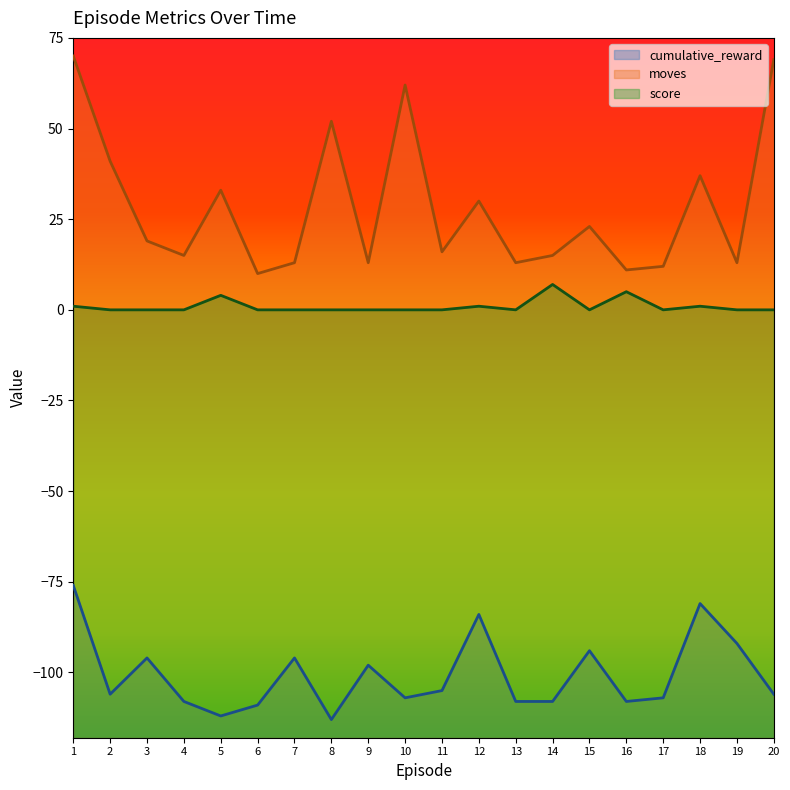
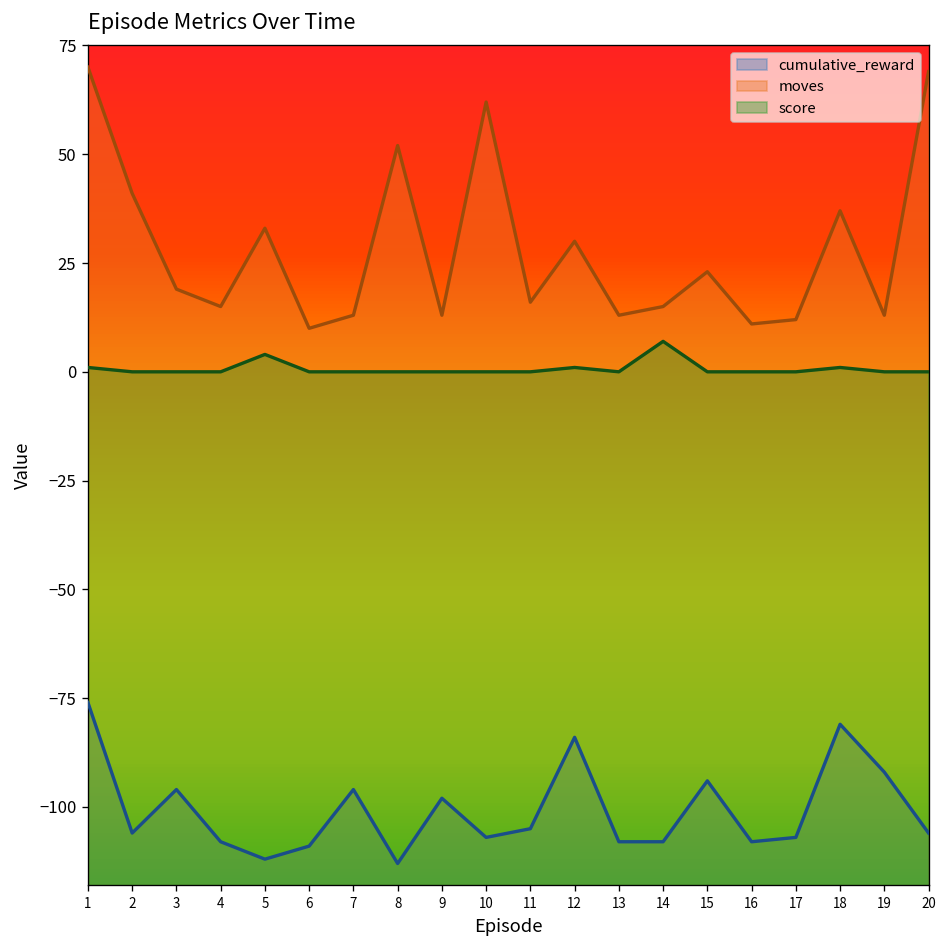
  {
    "cumulative_reward": {
      "1": -76,
      "2": -106,
      "3": -96,
      "4": -108,
      "5": -112,
      "6": -109,
      "7": -96,
      "8": -113,
      "9": -98,
      "10": -107,
      "11": -105,
      "12": -84,
      "13": -108,
      "14": -108,
      "15": -94,
      "16": -108,
      "17": -107,
      "18": -81,
      "19": -92,
      "20": -106
    },
    "moves": {
      "1": 70,
      "2": 41,
      "3": 19,
      "4": 15,
      "5": 33,
      "6": 10,
      "7": 13,
      "8": 52,
      "9": 13,
      "10": 62,
      "11": 16,
      "12": 30,
      "13": 13,
      "14": 15,
      "15": 23,
      "16": 11,
      "17": 12,
      "18": 37,
      "19": 13,
      "20": 69
    },
    "score": {
      "1": 1,
      "2": 0,
      "3": 0,
      "4": 0,
      "5": 4,
      "6": 0,
      "7": 0,
      "8": 0,
      "9": 0,
      "10": 0,
      "11": 0,
      "12": 1,
      "13": 0,
      "14": 7,
      "15": 0,
-     "16": 5,
+     "16": 0,
      "17": 0,
      "18": 1,
      "19": 0,
      "20": 0
    }
  }
